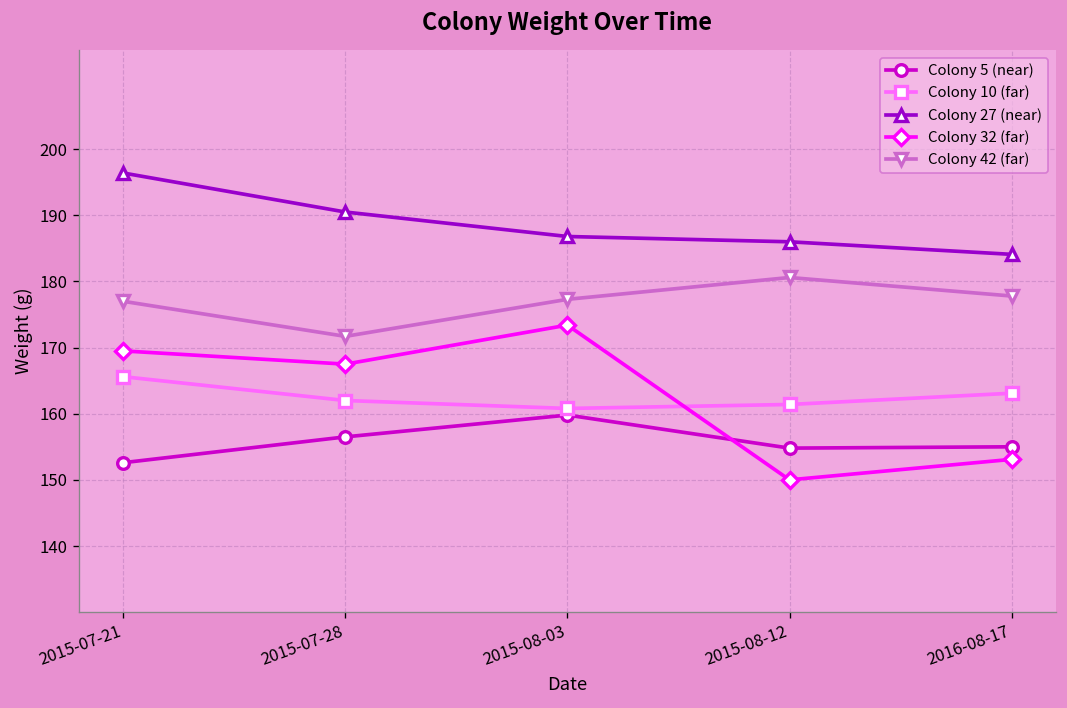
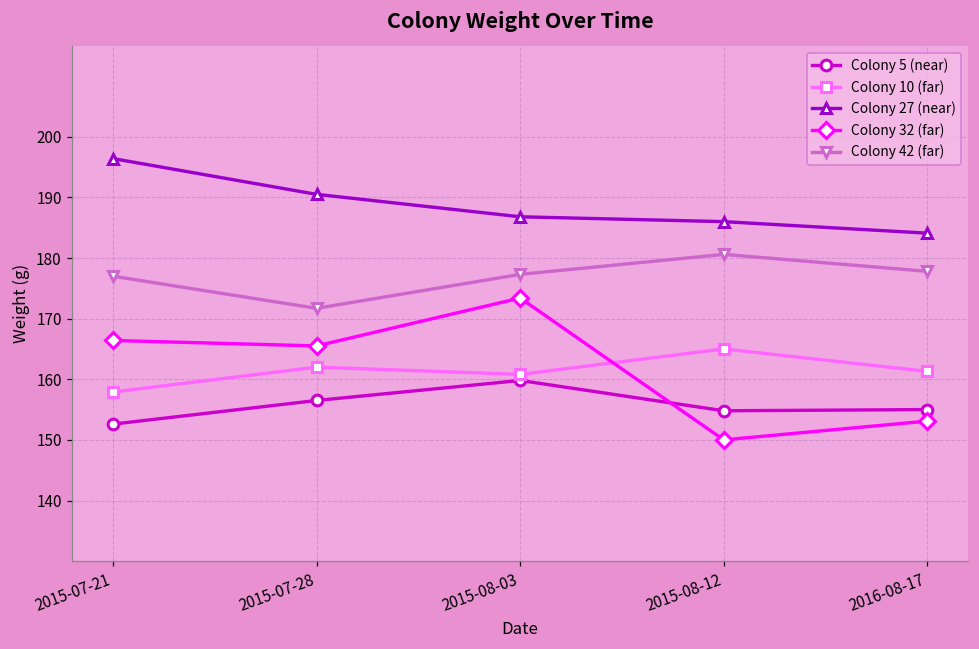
  {
    "Colony 10 (far)": {
-     "2015-07-21": 166,
+     "2015-07-21": 158,
      "2015-07-28": 162,
      "2015-08-03": 161,
-     "2015-08-12": 161,
-     "2016-08-17": 163
+     "2015-08-12": 165,
+     "2016-08-17": 161
    },
    "Colony 32 (far)": {
-     "2015-07-21": 170,
-     "2015-07-28": 168,
+     "2015-07-21": 166,
+     "2015-07-28": 166,
      "2015-08-03": 173,
      "2015-08-12": 150,
      "2016-08-17": 153
    },
    "Colony 42 (far)": {
      "2015-07-21": 177,
      "2015-07-28": 172,
      "2015-08-03": 177,
      "2015-08-12": 181,
      "2016-08-17": 178
    }
  }
